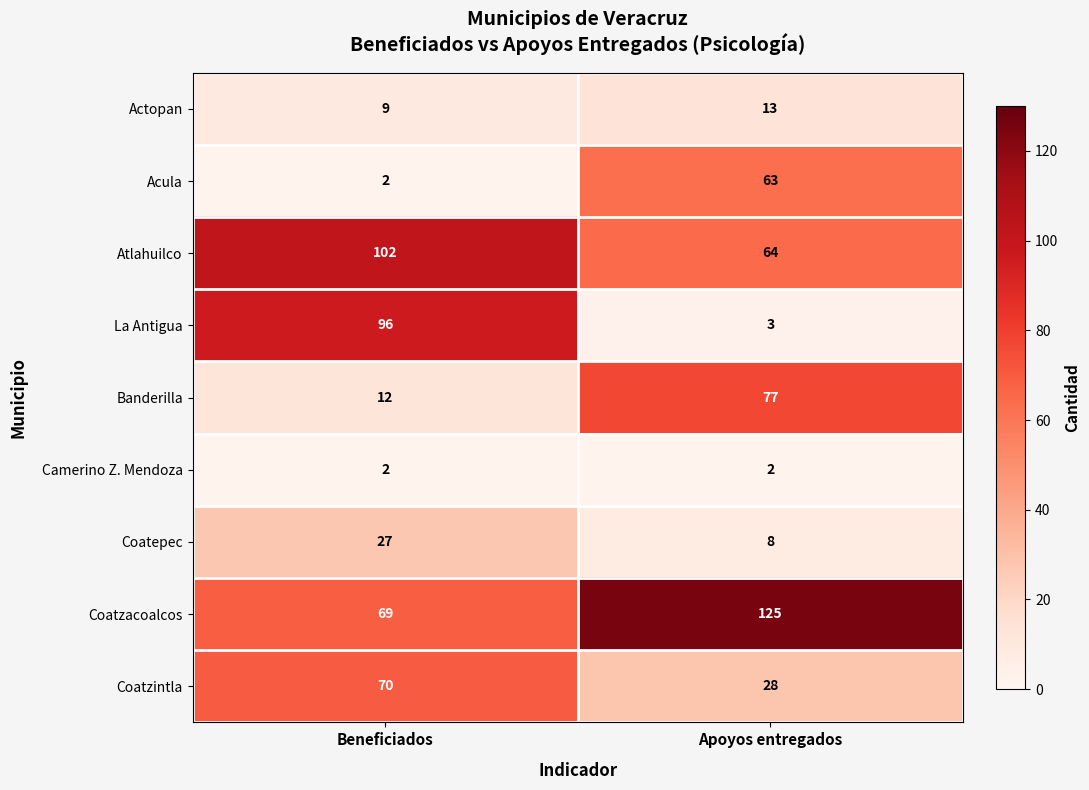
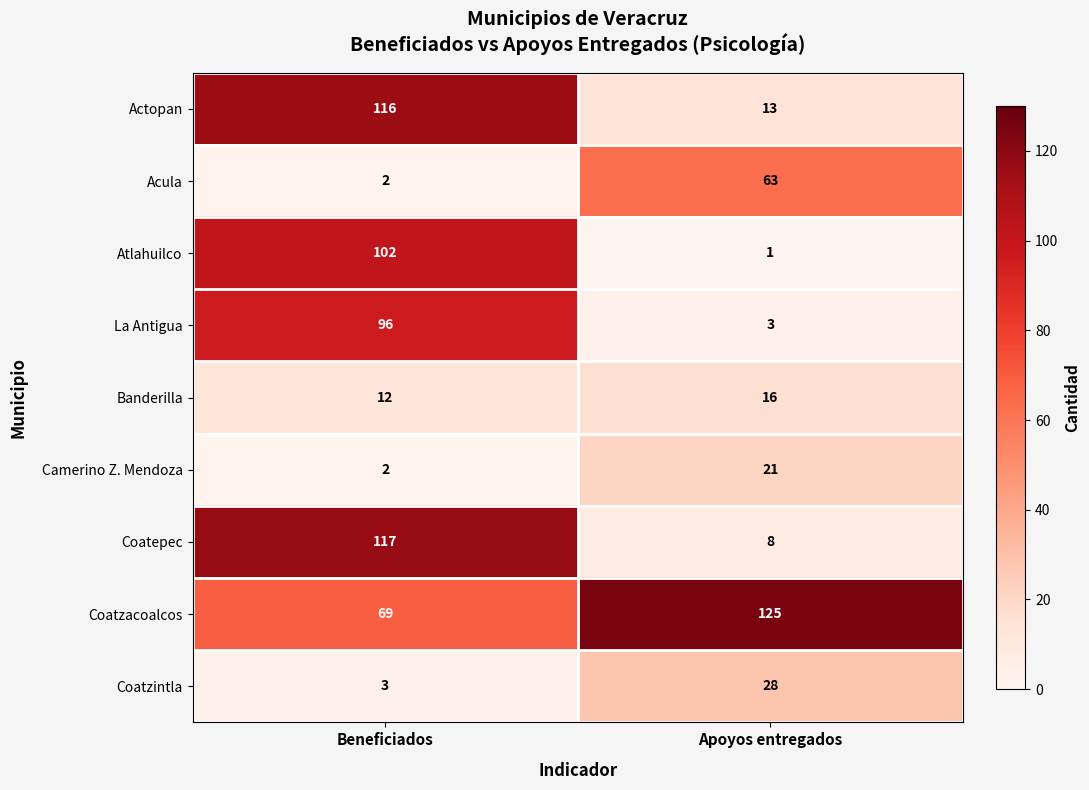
  {
    "Actopan": {
-     "Beneficiados": 9,
+     "Beneficiados": 116,
      "Apoyos entregados": 13
    },
    "Acula": {
      "Beneficiados": 2,
      "Apoyos entregados": 63
    },
    "Atlahuilco": {
      "Beneficiados": 102,
-     "Apoyos entregados": 64
+     "Apoyos entregados": 1
    },
    "La Antigua": {
      "Beneficiados": 96,
      "Apoyos entregados": 3
    },
    "Banderilla": {
      "Beneficiados": 12,
-     "Apoyos entregados": 77
+     "Apoyos entregados": 16
    },
    "Camerino Z. Mendoza": {
      "Beneficiados": 2,
-     "Apoyos entregados": 2
+     "Apoyos entregados": 21
    },
    "Coatepec": {
-     "Beneficiados": 27,
+     "Beneficiados": 117,
      "Apoyos entregados": 8
    },
    "Coatzacoalcos": {
      "Beneficiados": 69,
      "Apoyos entregados": 125
    },
    "Coatzintla": {
-     "Beneficiados": 70,
+     "Beneficiados": 3,
      "Apoyos entregados": 28
    }
  }
